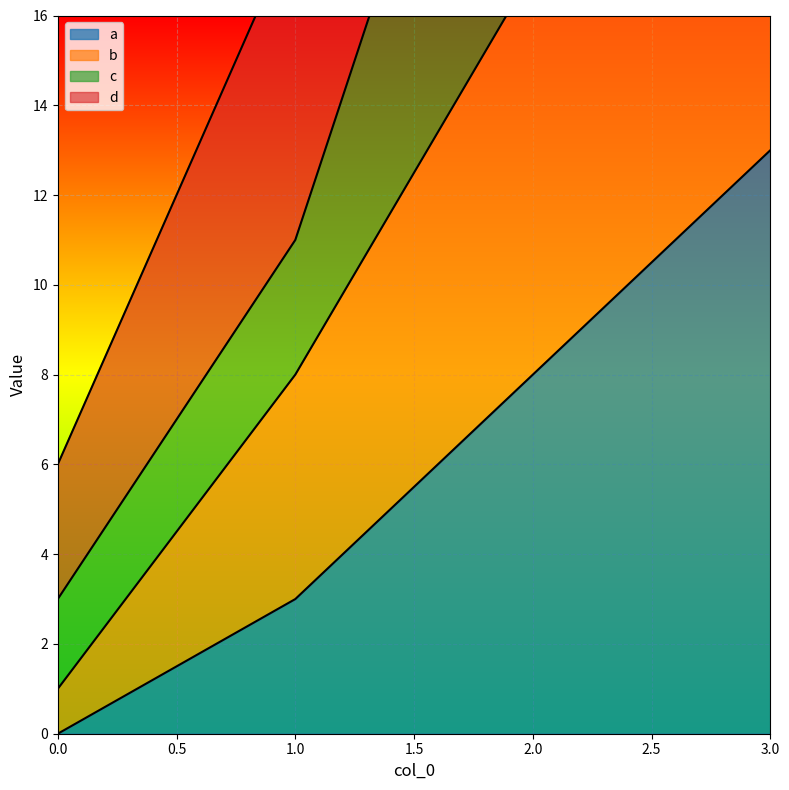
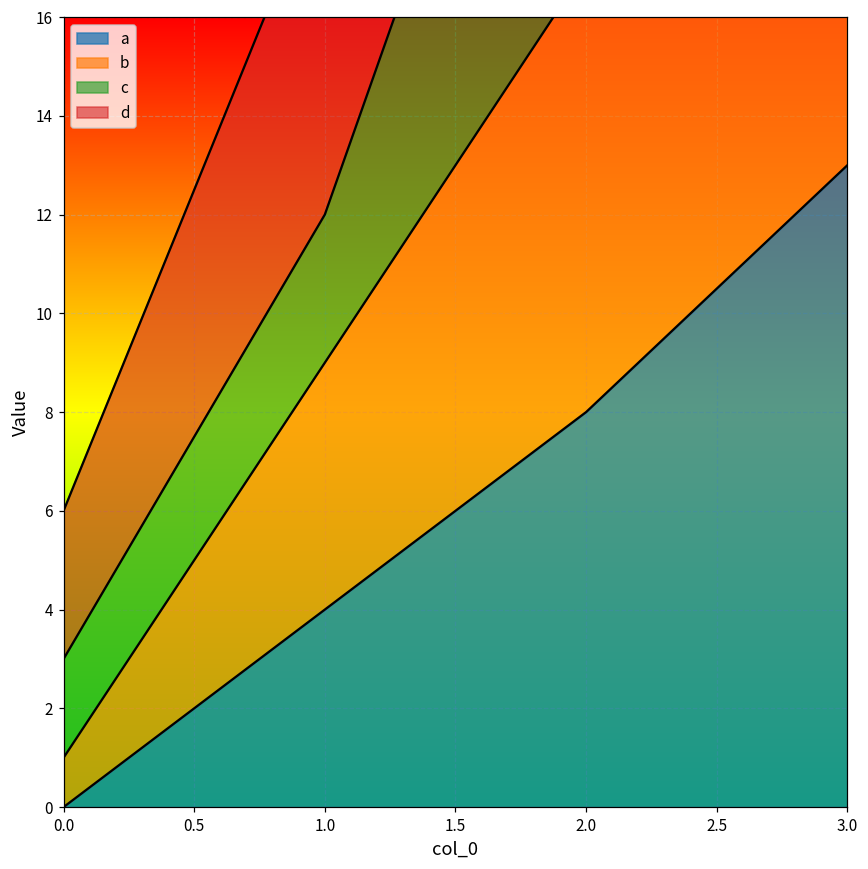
  {
    "a": {
      "0.0": 0,
-     "1.0": 3,
+     "1.0": 4,
      "2.0": 8,
      "3.0": 13
    },
    "b": {
      "0.0": 1,
      "1.0": 5
    },
    "c": {
      "0.0": 2,
      "1.0": 3
    },
    "d": {
      "0.0": 3
    }
  }
